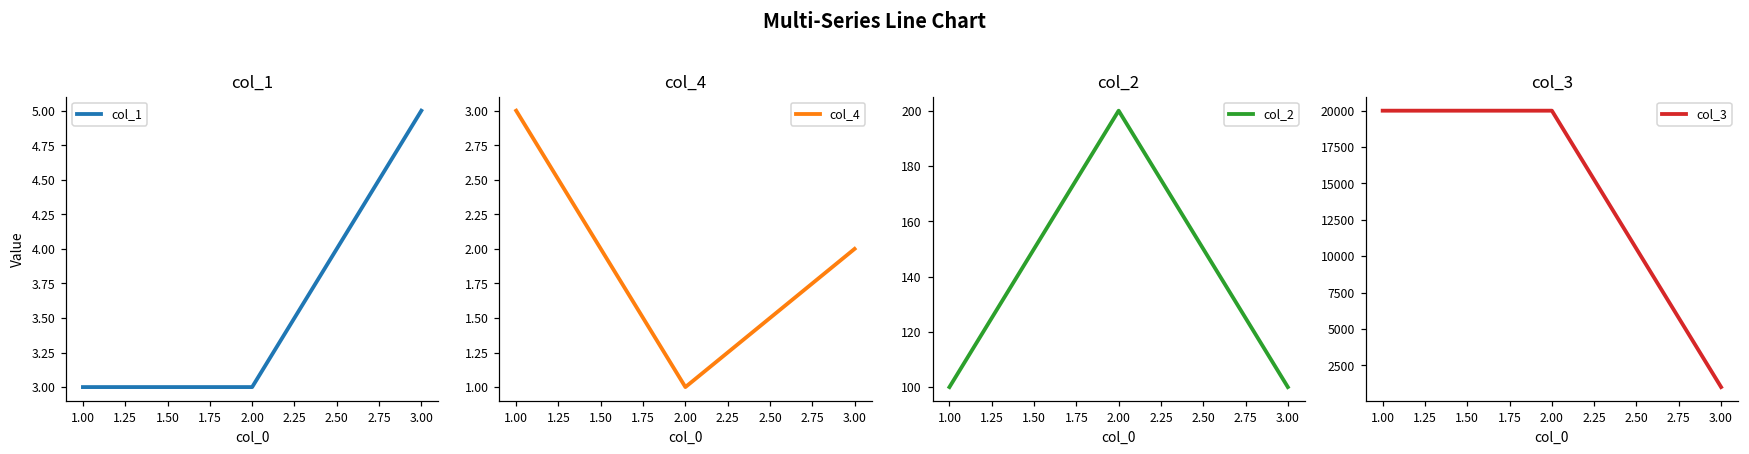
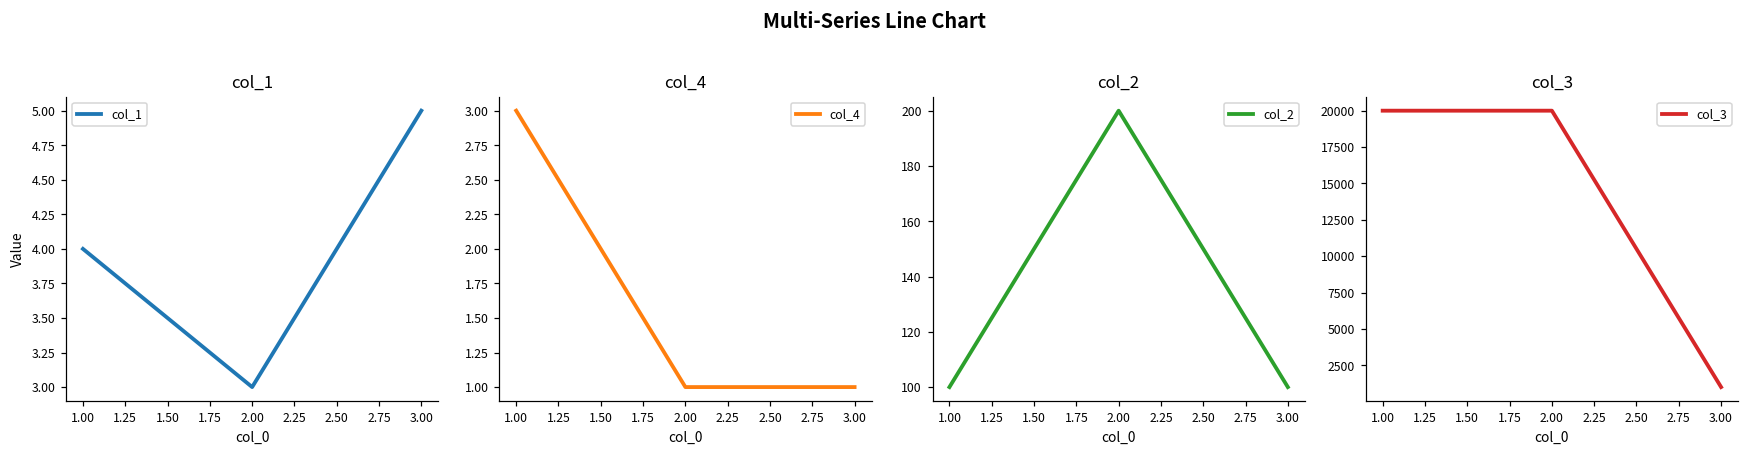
  {
    "col_1": {
-     "1.00": 3,
+     "1.00": 4,
      "2.00": 3,
      "3.00": 5
    },
    "col_4": {
      "1.00": 3,
      "2.00": 1,
-     "3.00": 2
+     "3.00": 1
    },
    "col_2": {
      "1.00": 100,
      "2.00": 200,
      "3.00": 100
    },
    "col_3": {
      "1.00": 20000,
      "2.00": 20000,
      "3.00": 1000
    }
  }
